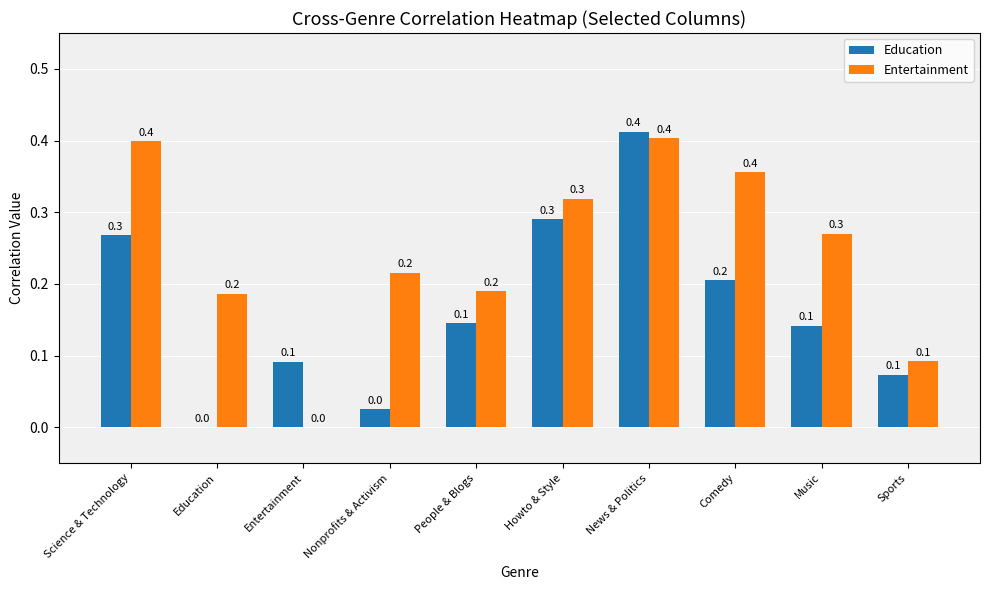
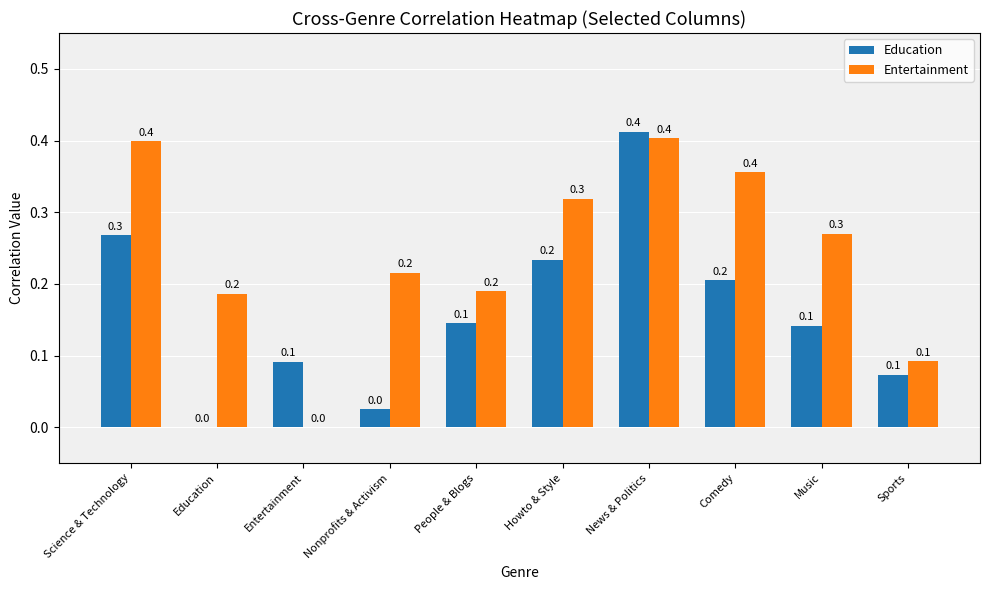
  {
    "Education": {
      "Science & Technology": 0.3,
      "Education": 0.0,
      "Entertainment": 0.1,
      "Nonprofits & Activism": 0.0,
      "People & Blogs": 0.1,
-     "Howto & Style": 0.3,
+     "Howto & Style": 0.2,
      "News & Politics": 0.4,
      "Comedy": 0.2,
      "Music": 0.1,
      "Sports": 0.1
    },
    "Entertainment": {
      "Science & Technology": 0.4,
      "Education": 0.2,
      "Entertainment": 0.0,
      "Nonprofits & Activism": 0.2,
      "People & Blogs": 0.2,
      "Howto & Style": 0.3,
      "News & Politics": 0.4,
      "Comedy": 0.4,
      "Music": 0.3,
      "Sports": 0.1
    }
  }
